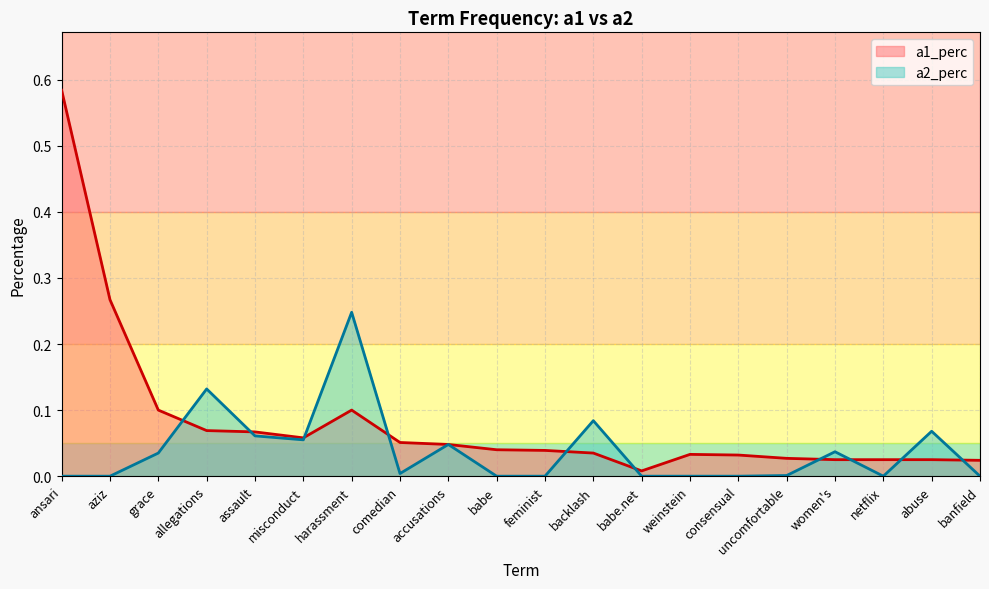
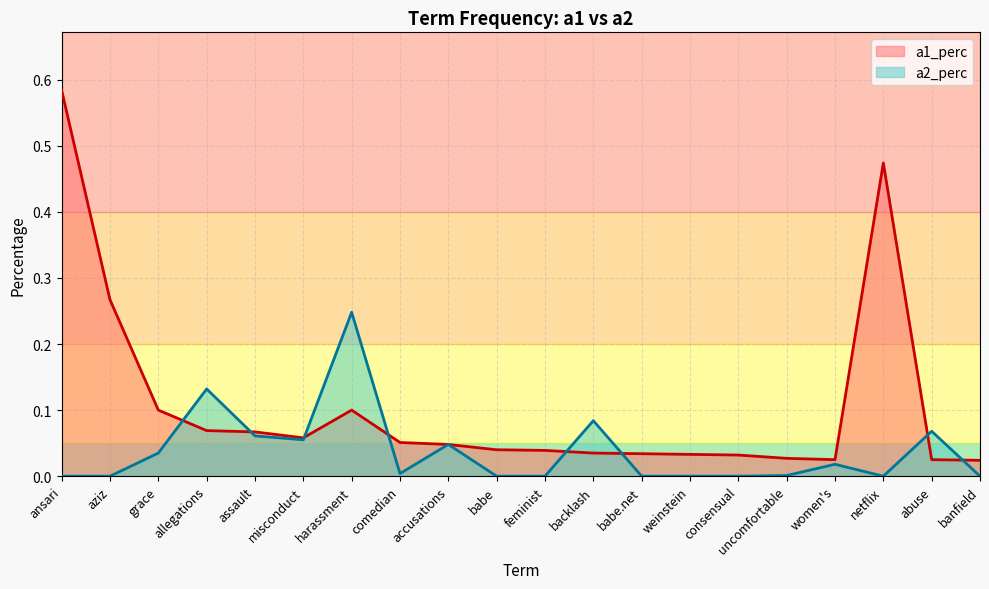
  {
    "a1_perc": {
      "ansari": 0.58,
      "aziz": 0.27,
      "grace": 0.10,
      "allegations": 0.07,
      "assault": 0.07,
      "harassment": 0.10,
      "comedian": 0.05,
      "babe": 0.04,
      "feminist": 0.04,
      "backlash": 0.04,
-     "babe.net": 0.01,
+     "babe.net": 0.03,
      "weinstein": 0.03,
      "consensual": 0.03,
      "uncomfortable": 0.03,
      "women's": 0.03,
-     "netflix": 0.03,
+     "netflix": 0.47,
      "abuse": 0.03,
      "banfield": 0.02
    },
    "a2_perc": {
      "ansari": 0.00,
      "aziz": 0.00,
      "grace": 0.04,
      "allegations": 0.13,
      "assault": 0.06,
      "harassment": 0.25,
      "comedian": 0.00,
      "babe": 0.00,
      "feminist": 0.00,
      "backlash": 0.08,
      "babe.net": 0.00,
      "weinstein": 0.00,
      "consensual": 0.00,
      "uncomfortable": 0.00,
-     "women's": 0.04,
+     "women's": 0.02,
      "netflix": 0.00,
      "abuse": 0.07,
      "banfield": 0.00
    }
  }
